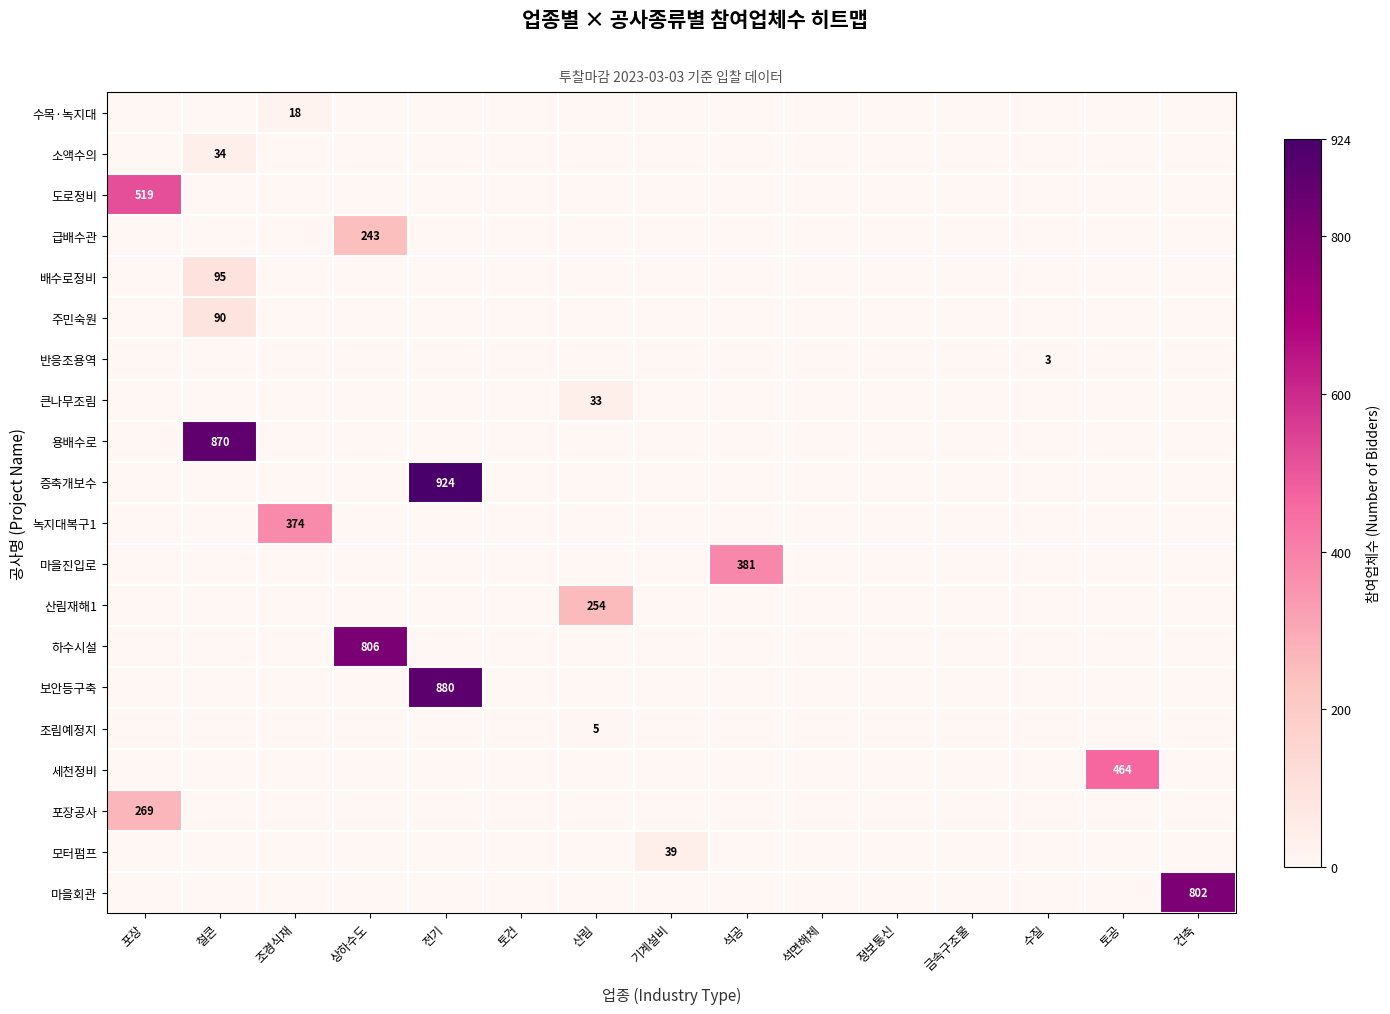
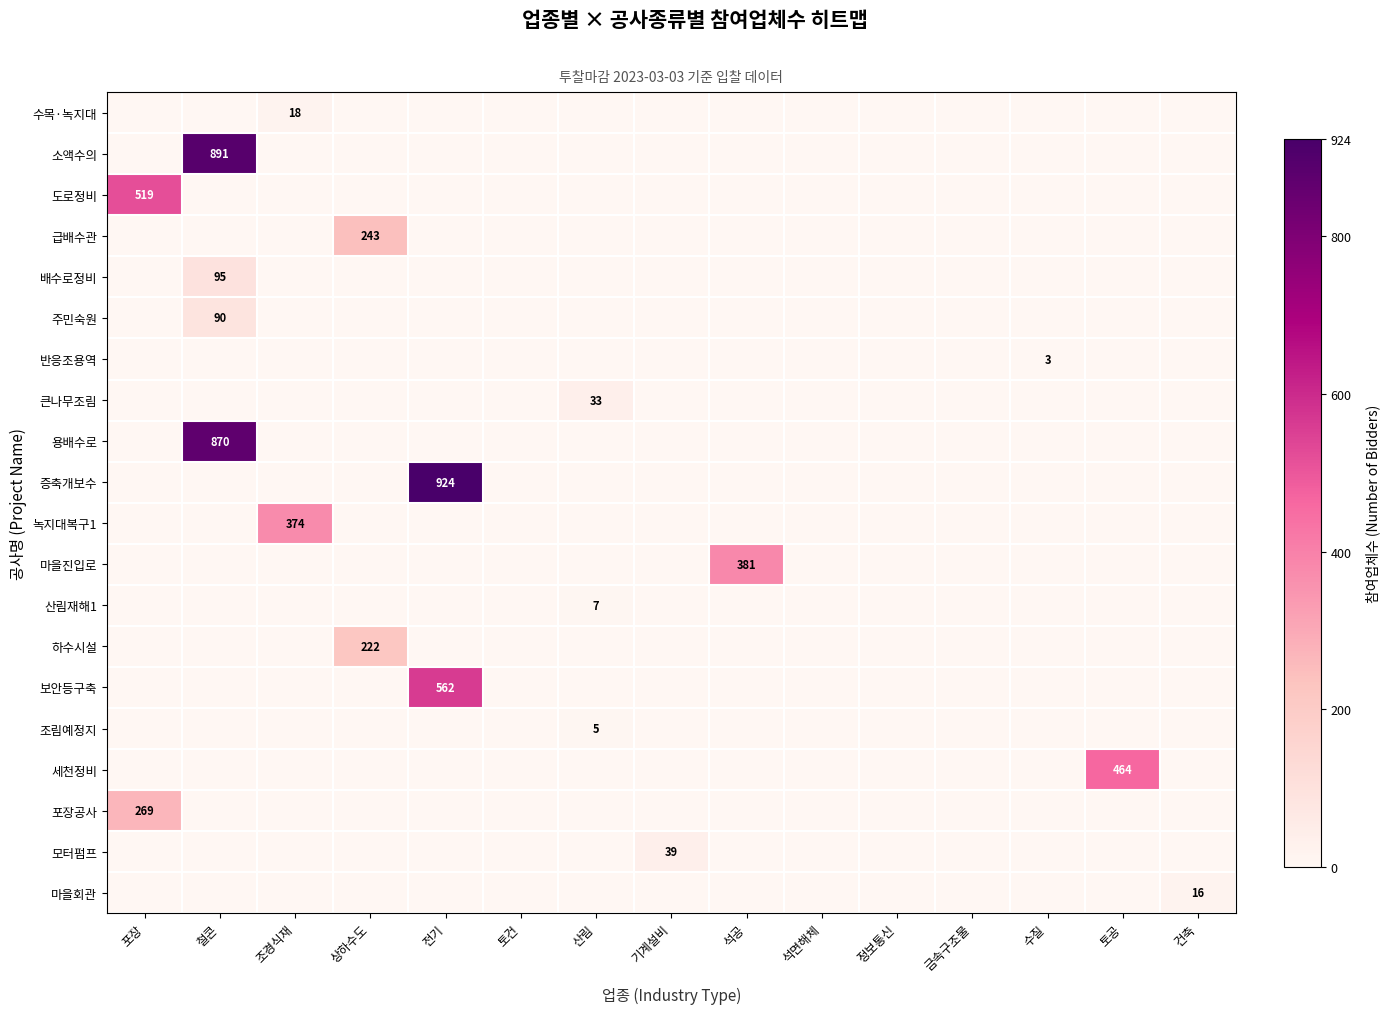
  {
    "수목·녹지대": {
      "조경식재": 18
    },
    "소액수의": {
-     "철콘": 34
+     "철콘": 891
    },
    "도로정비": {
      "포장": 519
    },
    "급배수관": {
      "상하수도": 243
    },
    "배수로정비": {
      "철콘": 95
    },
    "주민숙원": {
      "철콘": 90
    },
    "반응조용역": {
      "수질": 3
    },
    "큰나무조림": {
      "산림": 33
    },
    "용배수로": {
      "철콘": 870
    },
    "증축개보수": {
      "전기": 924
    },
    "녹지대복구1": {
      "조경식재": 374
    },
    "마을진입로": {
      "석공": 381
    },
    "산림재해1": {
-     "산림": 254
+     "산림": 7
    },
    "하수시설": {
-     "상하수도": 806
+     "상하수도": 222
    },
    "보안등구축": {
-     "전기": 880
+     "전기": 562
    },
    "조림예정지": {
      "산림": 5
    },
    "세천정비": {
      "토공": 464
    },
    "포장공사": {
      "포장": 269
    },
    "모터펌프": {
      "기계설비": 39
    },
    "마을회관": {
-     "건축": 802
+     "건축": 16
    }
  }
